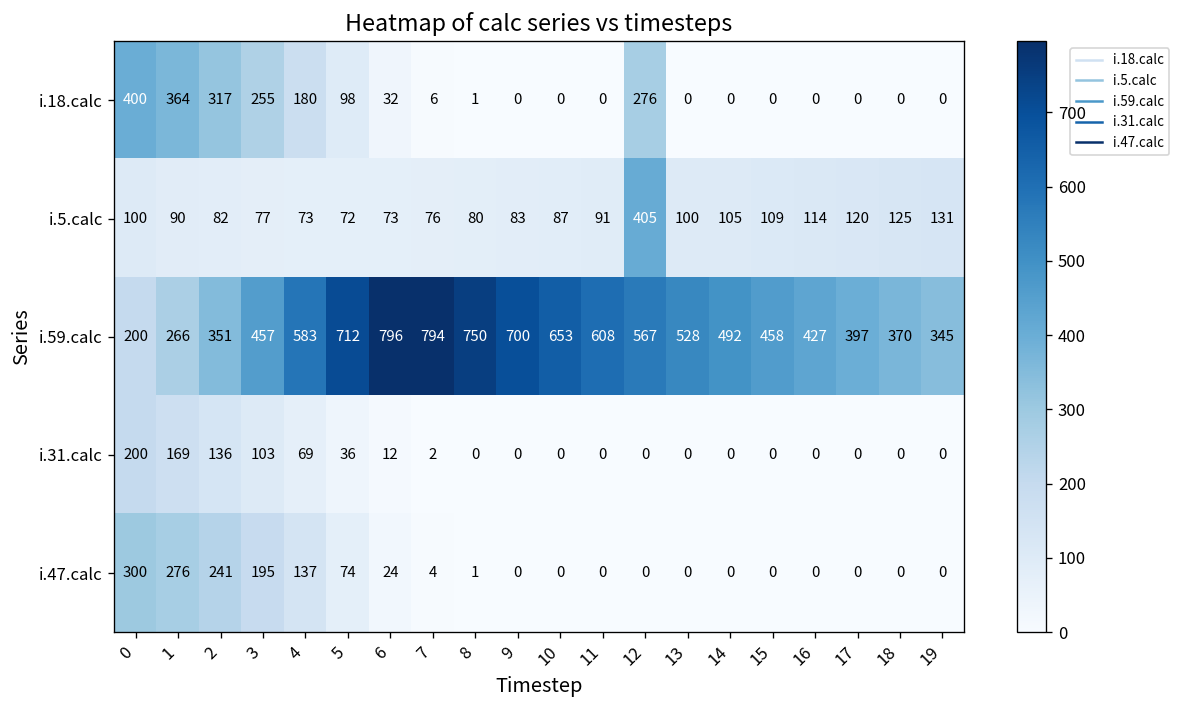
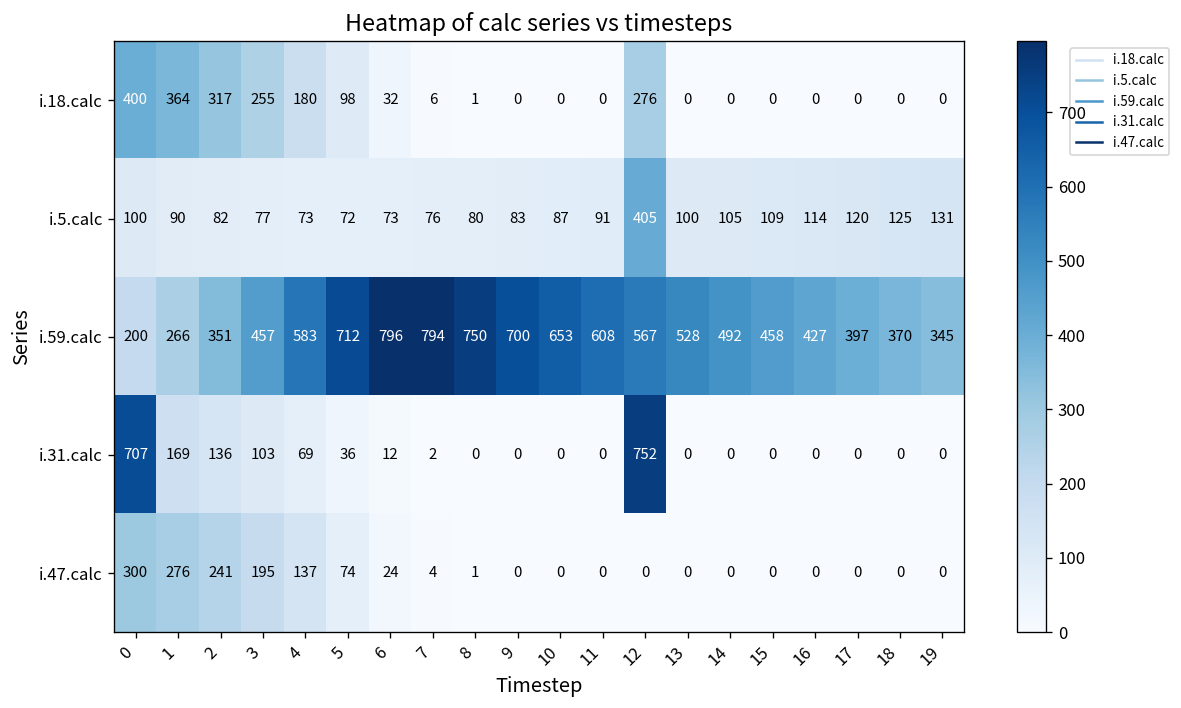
  {
    "i.18.calc": {
      "0": 400,
      "1": 364,
      "2": 317,
      "3": 255,
      "4": 180,
      "5": 98,
      "6": 32,
      "7": 6,
      "8": 1,
      "9": 0,
      "10": 0,
      "11": 0,
      "12": 276,
      "13": 0,
      "14": 0,
      "15": 0,
      "16": 0,
      "17": 0,
      "18": 0,
      "19": 0
    },
    "i.5.calc": {
      "0": 100,
      "1": 90,
      "2": 82,
      "3": 77,
      "4": 73,
      "5": 72,
      "6": 73,
      "7": 76,
      "8": 80,
      "9": 83,
      "10": 87,
      "11": 91,
      "12": 405,
      "13": 100,
      "14": 105,
      "15": 109,
      "16": 114,
      "17": 120,
      "18": 125,
      "19": 131
    },
    "i.59.calc": {
      "0": 200,
      "1": 266,
      "2": 351,
      "3": 457,
      "4": 583,
      "5": 712,
      "6": 796,
      "7": 794,
      "8": 750,
      "9": 700,
      "10": 653,
      "11": 608,
      "12": 567,
      "13": 528,
      "14": 492,
      "15": 458,
      "16": 427,
      "17": 397,
      "18": 370,
      "19": 345
    },
    "i.31.calc": {
-     "0": 200,
+     "0": 707,
      "1": 169,
      "2": 136,
      "3": 103,
      "4": 69,
      "5": 36,
      "6": 12,
      "7": 2,
      "8": 0,
      "9": 0,
      "10": 0,
      "11": 0,
-     "12": 0,
+     "12": 752,
      "13": 0,
      "14": 0,
      "15": 0,
      "16": 0,
      "17": 0,
      "18": 0,
      "19": 0
    },
    "i.47.calc": {
      "0": 300,
      "1": 276,
      "2": 241,
      "3": 195,
      "4": 137,
      "5": 74,
      "6": 24,
      "7": 4,
      "8": 1,
      "9": 0,
      "10": 0,
      "11": 0,
      "12": 0,
      "13": 0,
      "14": 0,
      "15": 0,
      "16": 0,
      "17": 0,
      "18": 0,
      "19": 0
    }
  }
